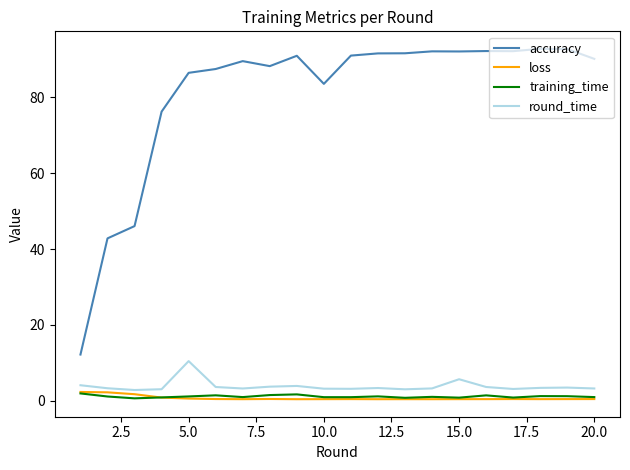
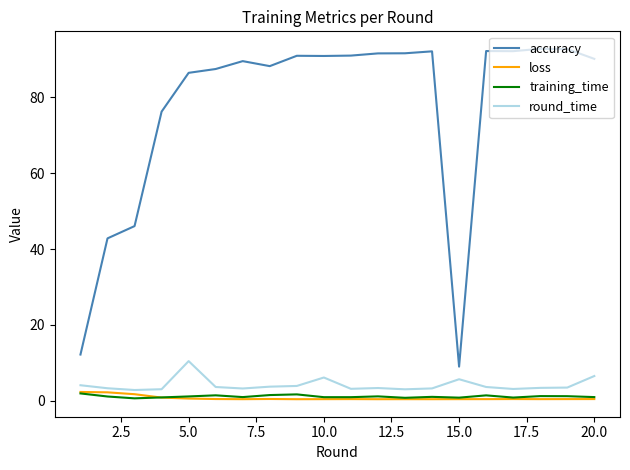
  {
    "accuracy": {
      "5.0": 87,
-     "10.0": 84,
-     "15.0": 92
+     "10.0": 91,
+     "15.0": 9
    },
    "round_time": {
      "5.0": 10,
-     "10.0": 3,
+     "10.0": 6,
      "15.0": 6,
-     "20.0": 3
+     "20.0": 6
    }
  }
